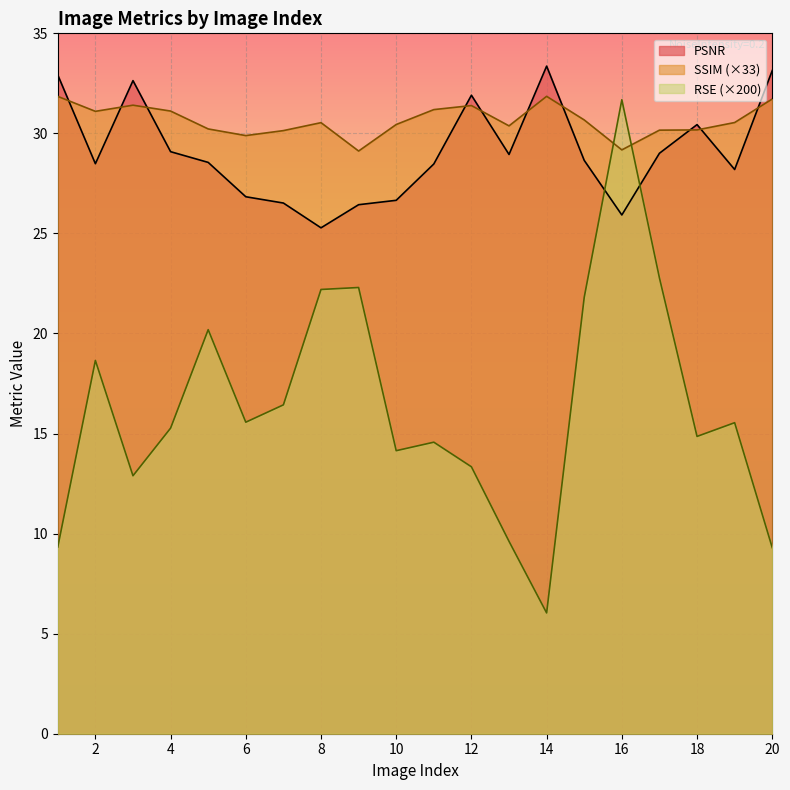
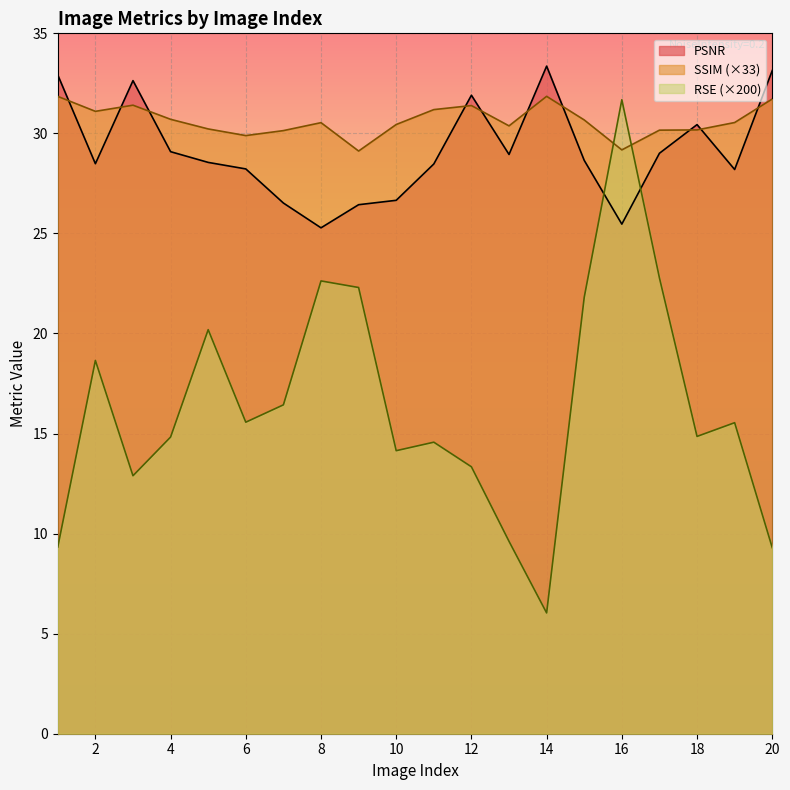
  {
    "PSNR": {
      "2": 28.5,
      "4": 29.1,
-     "6": 26.8,
+     "6": 28.2,
      "8": 25.3,
      "10": 26.7,
      "12": 31.9,
      "14": 33.4,
-     "16": 25.9,
+     "16": 25.5,
      "18": 30.4
    },
    "SSIM (×33)": {
      "2": 31.1,
-     "4": 31.1,
+     "4": 30.7,
      "6": 29.9,
      "8": 30.5,
      "10": 30.4,
      "12": 31.4,
      "14": 31.9,
      "16": 29.2,
      "18": 30.2,
      "20": 31.7
    },
    "RSE (×200)": {
      "2": 18.7,
-     "4": 15.3,
+     "4": 14.8,
      "6": 15.6,
-     "8": 22.2,
+     "8": 22.6,
      "10": 14.1,
      "12": 13.3,
      "14": 6.0,
      "16": 31.7,
      "18": 14.9,
      "20": 9.3
    }
  }
